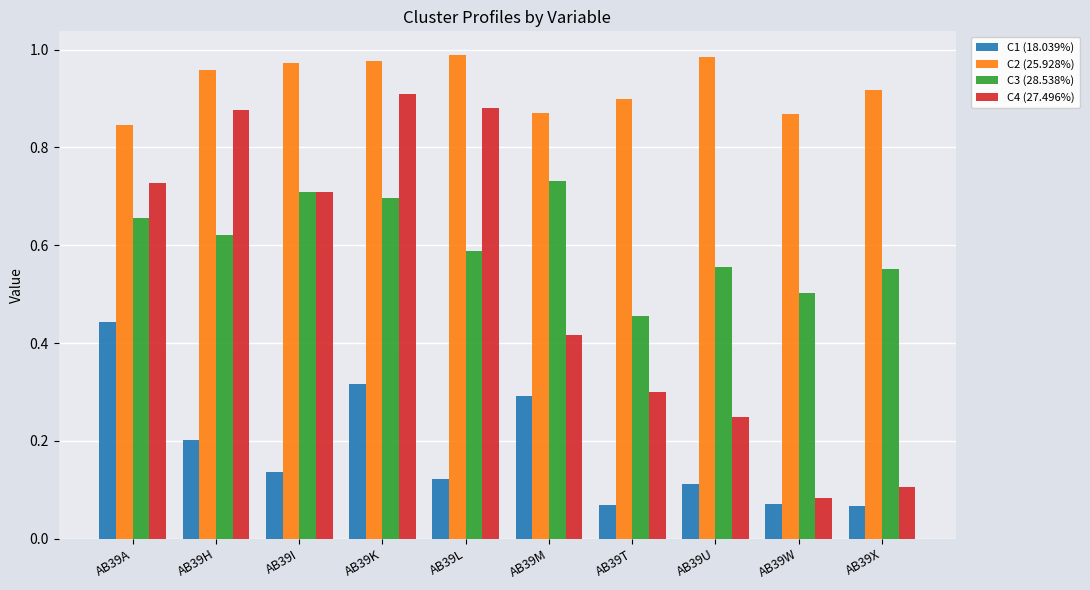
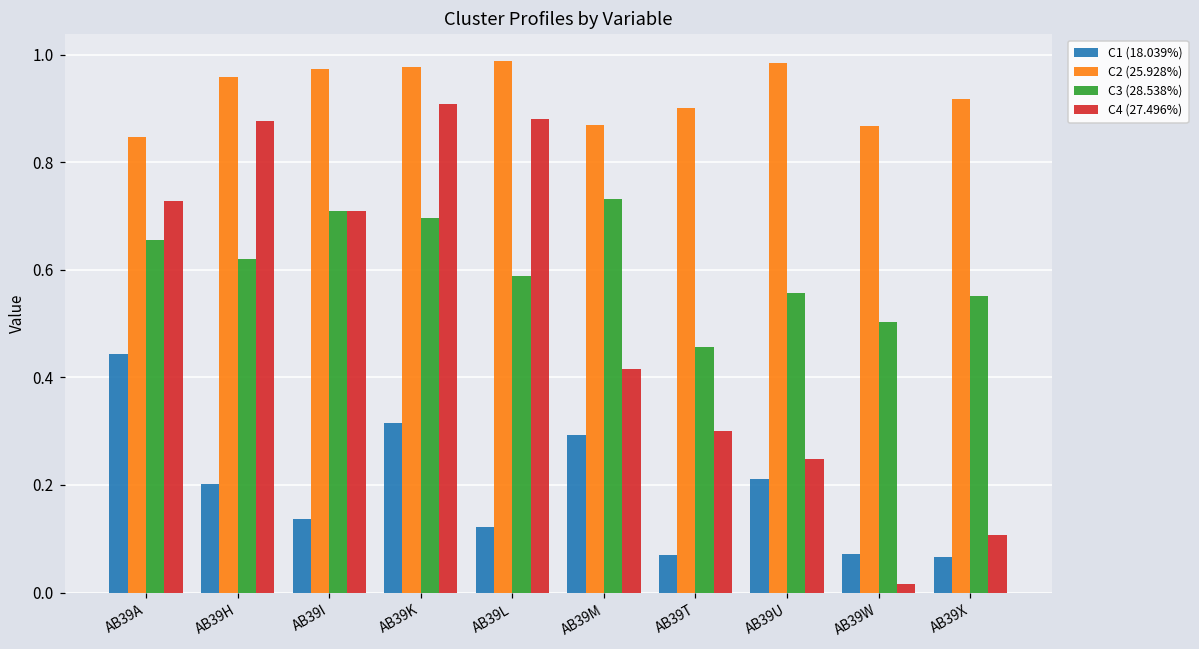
  {
    "C1 (18.039%)": {
      "AB39A": 0.44,
      "AB39H": 0.20,
      "AB39I": 0.14,
      "AB39K": 0.32,
      "AB39L": 0.12,
      "AB39M": 0.29,
      "AB39T": 0.07,
-     "AB39U": 0.11,
+     "AB39U": 0.21,
      "AB39W": 0.07,
      "AB39X": 0.07
    },
    "C2 (25.928%)": {
      "AB39A": 0.85,
      "AB39H": 0.96,
      "AB39I": 0.97,
      "AB39K": 0.98,
      "AB39L": 0.99,
      "AB39M": 0.87,
      "AB39T": 0.90,
      "AB39U": 0.99,
      "AB39W": 0.87,
      "AB39X": 0.92
    },
    "C3 (28.538%)": {
      "AB39A": 0.66,
      "AB39H": 0.62,
      "AB39I": 0.71,
      "AB39K": 0.70,
      "AB39L": 0.59,
      "AB39M": 0.73,
      "AB39T": 0.46,
      "AB39U": 0.56,
      "AB39W": 0.50,
      "AB39X": 0.55
    },
    "C4 (27.496%)": {
      "AB39A": 0.73,
      "AB39H": 0.88,
      "AB39I": 0.71,
      "AB39K": 0.91,
      "AB39L": 0.88,
      "AB39M": 0.42,
      "AB39T": 0.30,
      "AB39U": 0.25,
-     "AB39W": 0.08,
+     "AB39W": 0.02,
      "AB39X": 0.11
    }
  }
